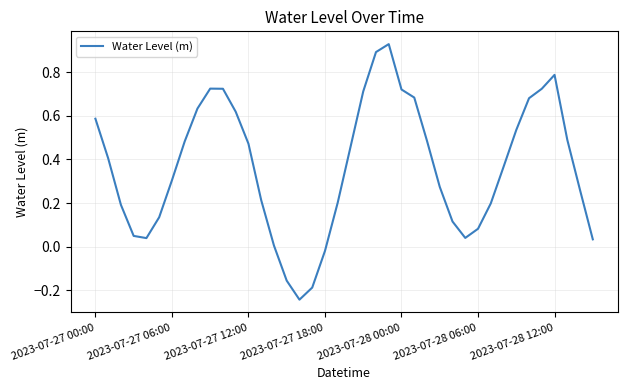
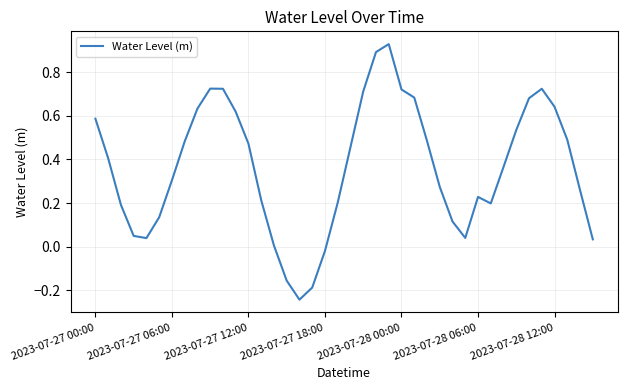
  {
    "2023-07-27 00:00": 0.59,
    "2023-07-27 06:00": 0.30,
    "2023-07-27 12:00": 0.47,
    "2023-07-27 18:00": -0.02,
    "2023-07-28 00:00": 0.72,
-   "2023-07-28 06:00": 0.08,
-   "2023-07-28 12:00": 0.79
+   "2023-07-28 06:00": 0.23,
+   "2023-07-28 12:00": 0.64
  }
